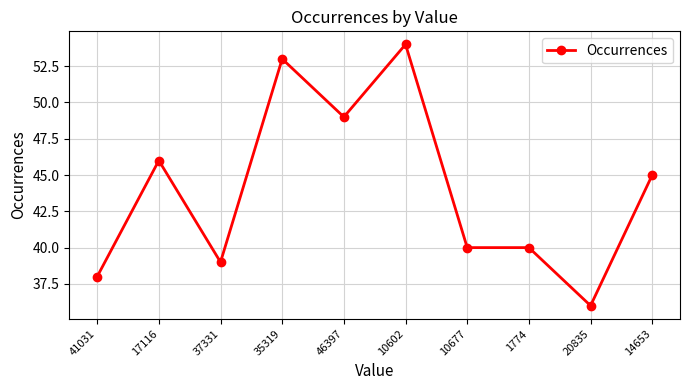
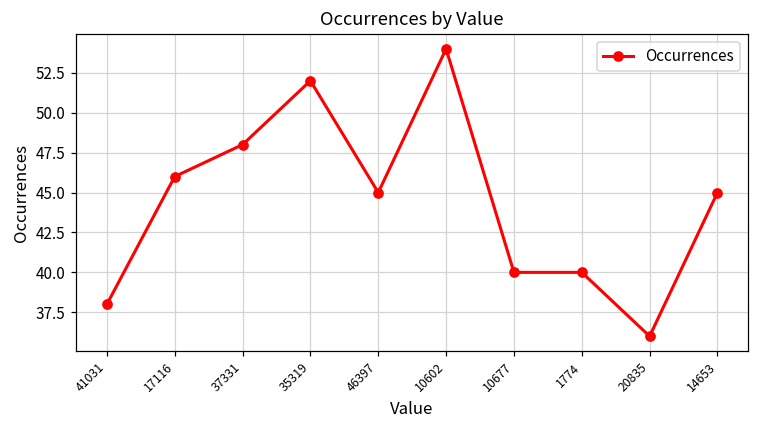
  {
    "41031": 38,
    "17116": 46,
-   "37331": 39,
-   "35319": 53,
-   "46397": 49,
+   "37331": 48,
+   "35319": 52,
+   "46397": 45,
    "10602": 54,
    "10677": 40,
    "1774": 40,
    "20835": 36,
    "14653": 45
  }
